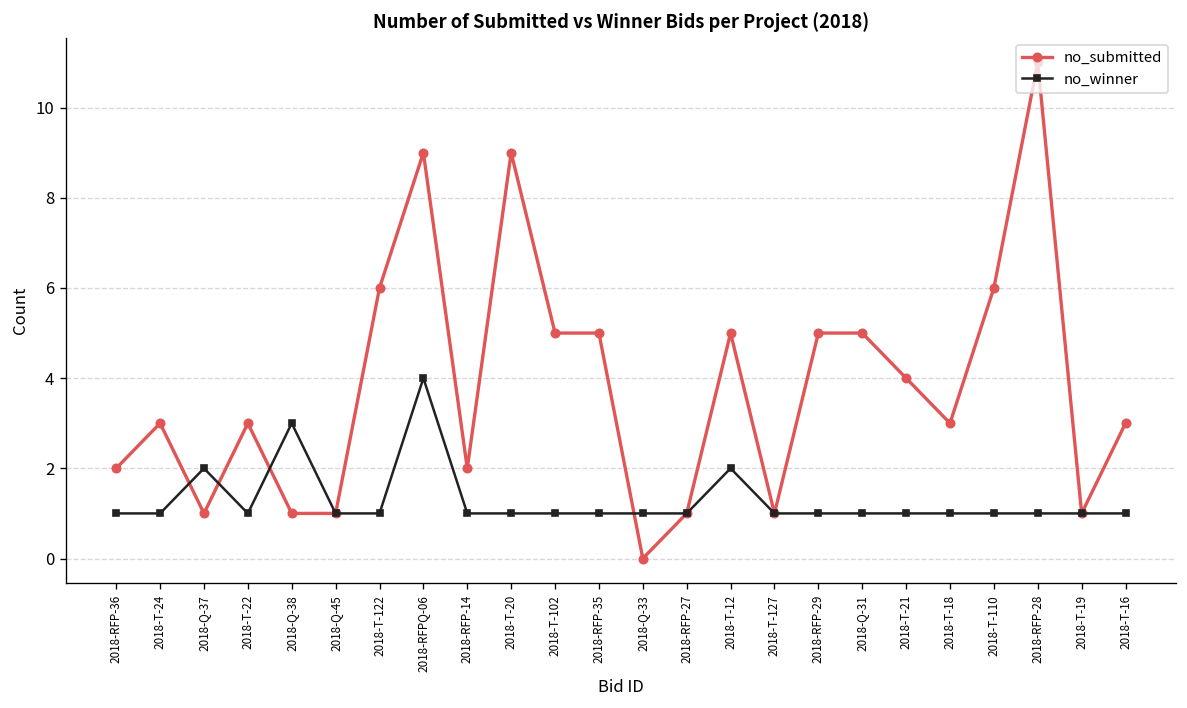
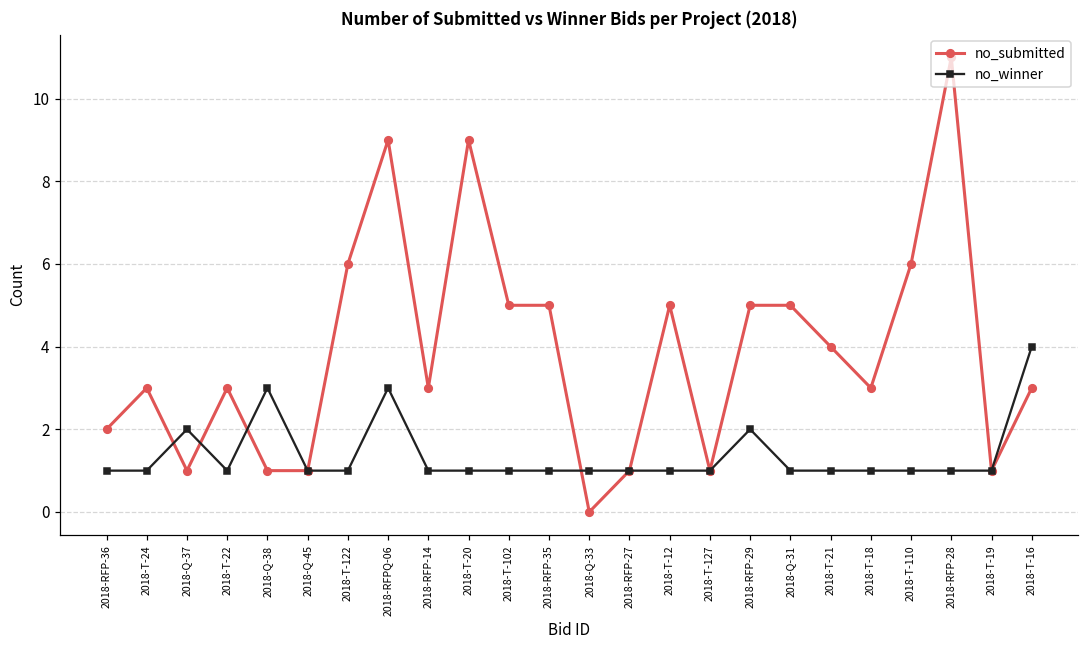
  {
    "no_submitted": {
      "2018-RFP-36": 2,
      "2018-T-24": 3,
      "2018-Q-37": 1,
      "2018-T-22": 3,
      "2018-Q-38": 1,
      "2018-T-122": 6,
      "2018-RFPQ-06": 9,
-     "2018-RFP-14": 2,
+     "2018-RFP-14": 3,
      "2018-T-20": 9,
      "2018-T-102": 5,
      "2018-RFP-35": 5,
      "2018-Q-33": 0,
      "2018-T-12": 5,
      "2018-RFP-29": 5,
      "2018-Q-31": 5,
      "2018-T-21": 4,
      "2018-T-18": 3,
      "2018-T-110": 6,
      "2018-T-16": 3
    },
    "no_winner": {
      "2018-RFP-36": 1,
      "2018-T-24": 1,
      "2018-Q-37": 2,
      "2018-T-22": 1,
      "2018-Q-38": 3,
      "2018-T-122": 1,
-     "2018-RFPQ-06": 4,
+     "2018-RFPQ-06": 3,
      "2018-RFP-14": 1,
      "2018-T-20": 1,
      "2018-T-102": 1,
      "2018-RFP-35": 1,
      "2018-Q-33": 1,
-     "2018-T-12": 2,
-     "2018-RFP-29": 1,
+     "2018-T-12": 1,
+     "2018-RFP-29": 2,
      "2018-Q-31": 1,
      "2018-T-21": 1,
      "2018-T-18": 1,
      "2018-T-110": 1,
      "2018-RFP-28": 1,
-     "2018-T-16": 1
+     "2018-T-16": 4
    }
  }
